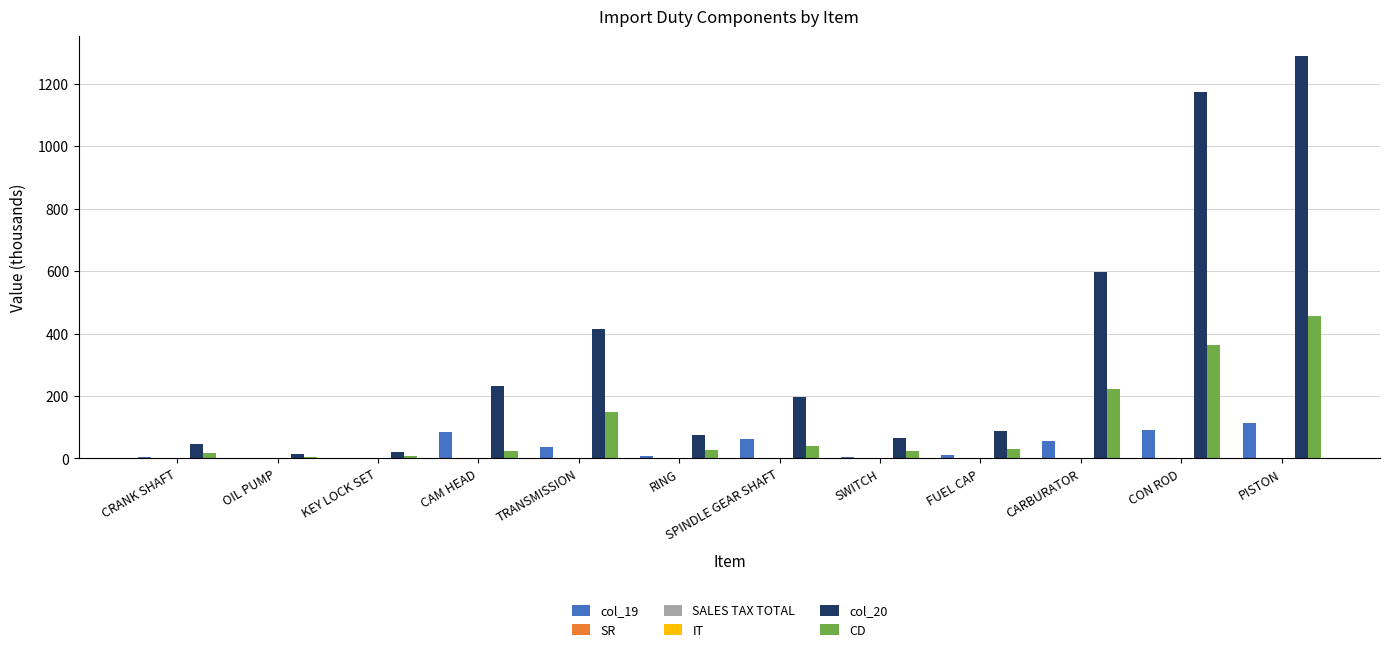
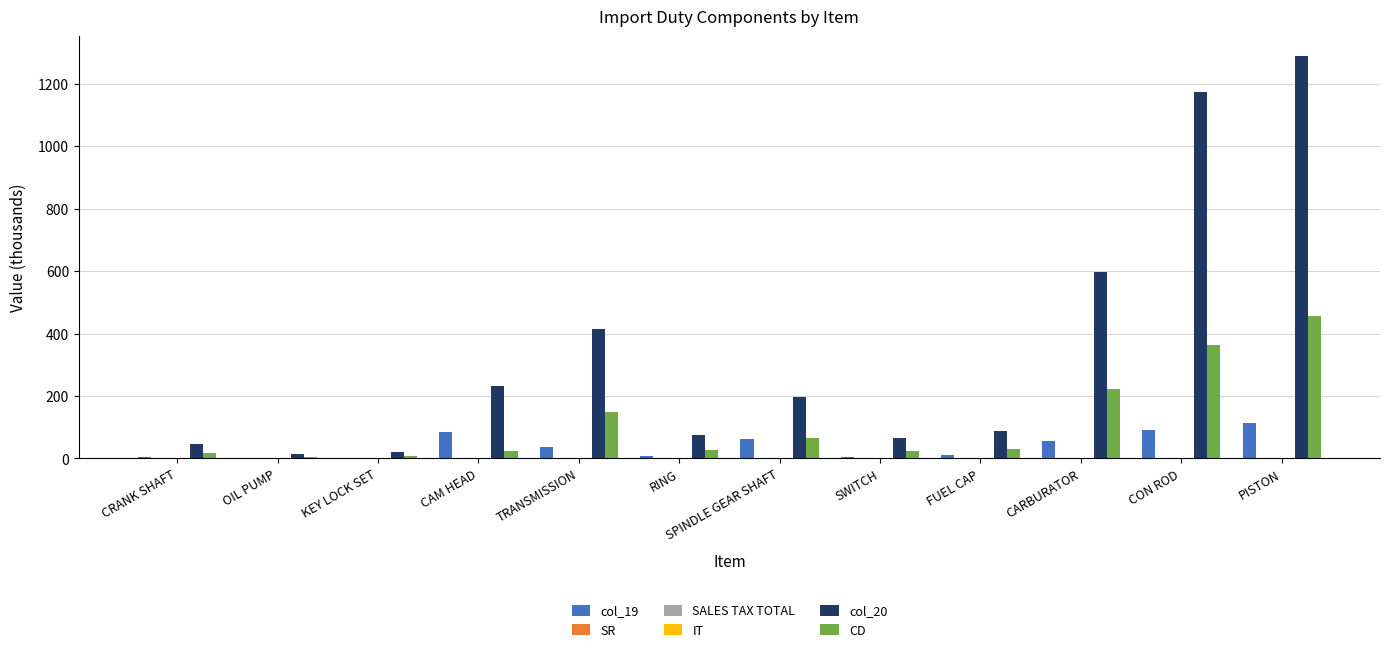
  {
    "col_19": {
      "CAM HEAD": 80,
      "TRANSMISSION": 40,
      "SPINDLE GEAR SHAFT": 60,
      "FUEL CAP": 10,
      "CARBURATOR": 60,
      "CON ROD": 90,
      "PISTON": 110
    },
    "IT": {
      "CRANK SHAFT": 0,
      "OIL PUMP": 0,
      "KEY LOCK SET": 0,
      "CAM HEAD": 0,
      "TRANSMISSION": 0,
      "RING": 0,
      "SPINDLE GEAR SHAFT": 0,
      "SWITCH": 0,
      "FUEL CAP": 0,
      "CARBURATOR": 0,
      "CON ROD": 0,
      "PISTON": 0
    },
    "col_20": {
      "CRANK SHAFT": 50,
      "OIL PUMP": 10,
      "KEY LOCK SET": 20,
      "CAM HEAD": 230,
      "TRANSMISSION": 410,
      "RING": 80,
      "SPINDLE GEAR SHAFT": 200,
      "SWITCH": 70,
      "FUEL CAP": 90,
      "CARBURATOR": 600,
      "CON ROD": 1170,
      "PISTON": 1290
    },
    "CD": {
      "CRANK SHAFT": 20,
      "CAM HEAD": 20,
      "TRANSMISSION": 150,
      "RING": 30,
-     "SPINDLE GEAR SHAFT": 40,
+     "SPINDLE GEAR SHAFT": 70,
      "SWITCH": 20,
      "FUEL CAP": 30,
      "CARBURATOR": 220,
      "CON ROD": 360,
      "PISTON": 460
    }
  }
